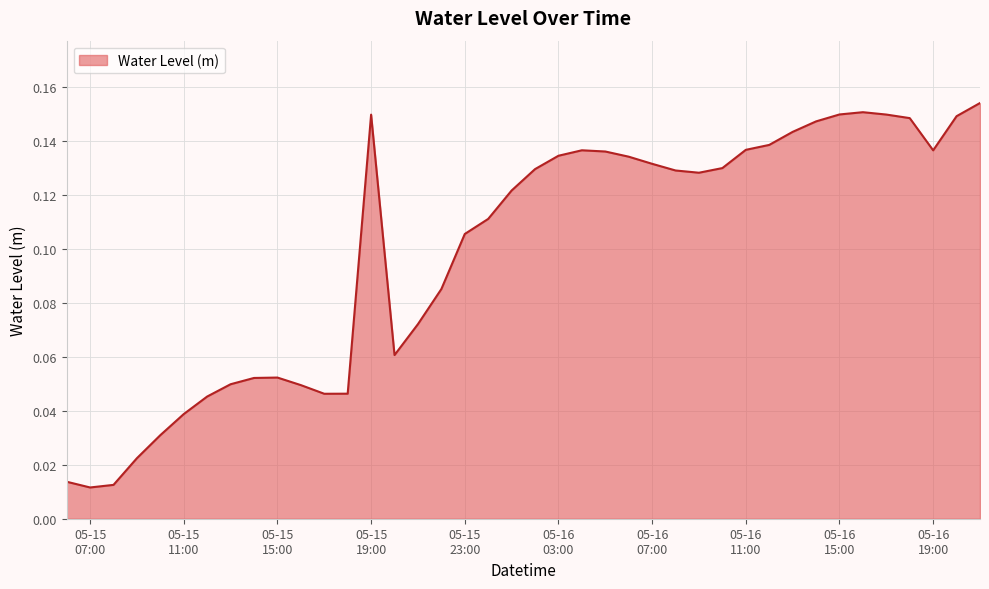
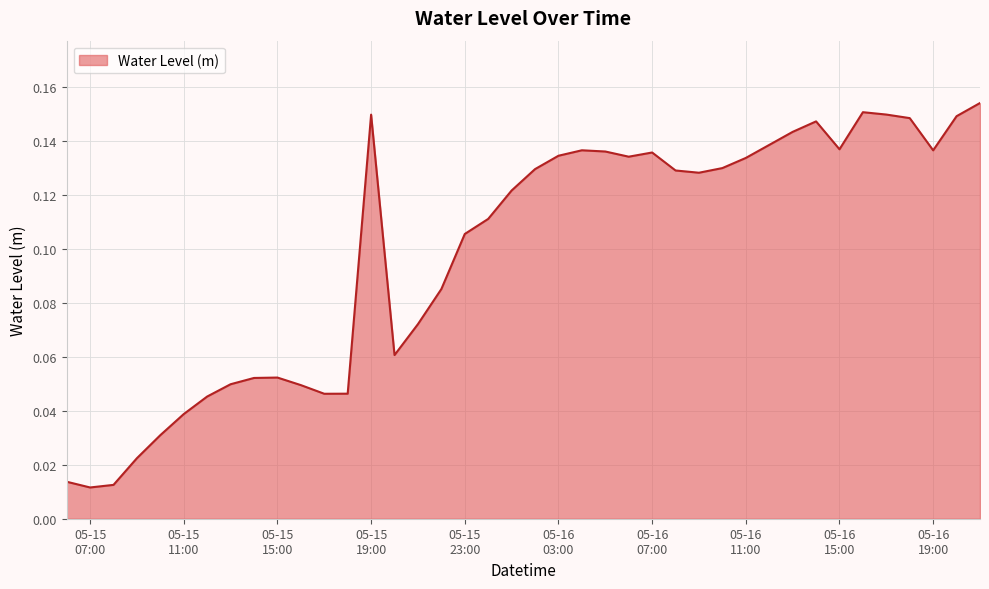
  {
    "05-15 07:00": 0.012,
    "05-15 11:00": 0.039,
    "05-15 15:00": 0.052,
    "05-15 19:00": 0.150,
    "05-15 23:00": 0.106,
    "05-16 03:00": 0.134,
-   "05-16 07:00": 0.132,
-   "05-16 11:00": 0.137,
-   "05-16 15:00": 0.150,
+   "05-16 07:00": 0.136,
+   "05-16 11:00": 0.134,
+   "05-16 15:00": 0.137,
    "05-16 19:00": 0.137
  }
